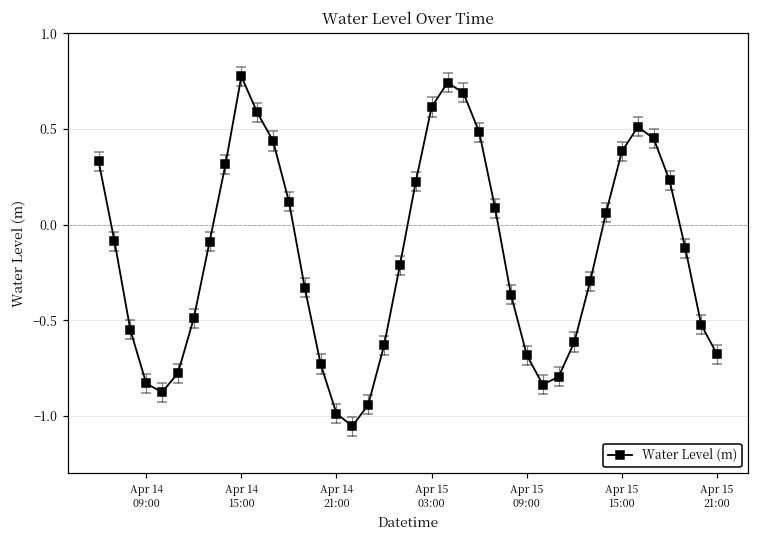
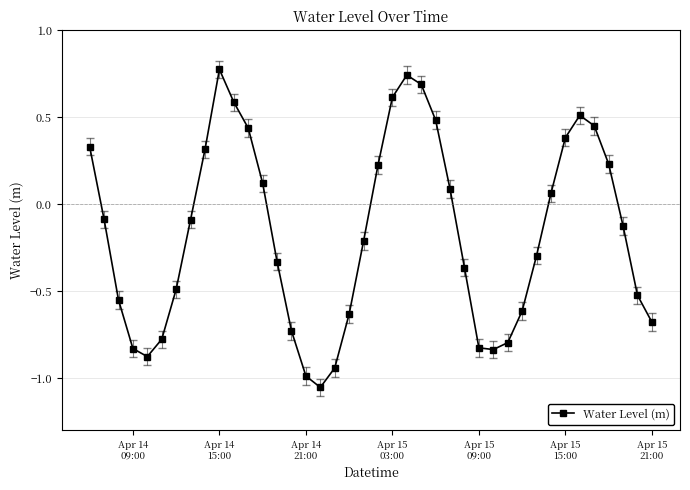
  {
    "Water Level (m)": {
      "Apr 14 09:00": -0.83,
      "Apr 14 15:00": 0.77,
      "Apr 14 21:00": -0.99,
      "Apr 15 03:00": 0.61,
-     "Apr 15 09:00": -0.68,
+     "Apr 15 09:00": -0.83,
      "Apr 15 15:00": 0.38,
      "Apr 15 21:00": -0.68
    }
  }
